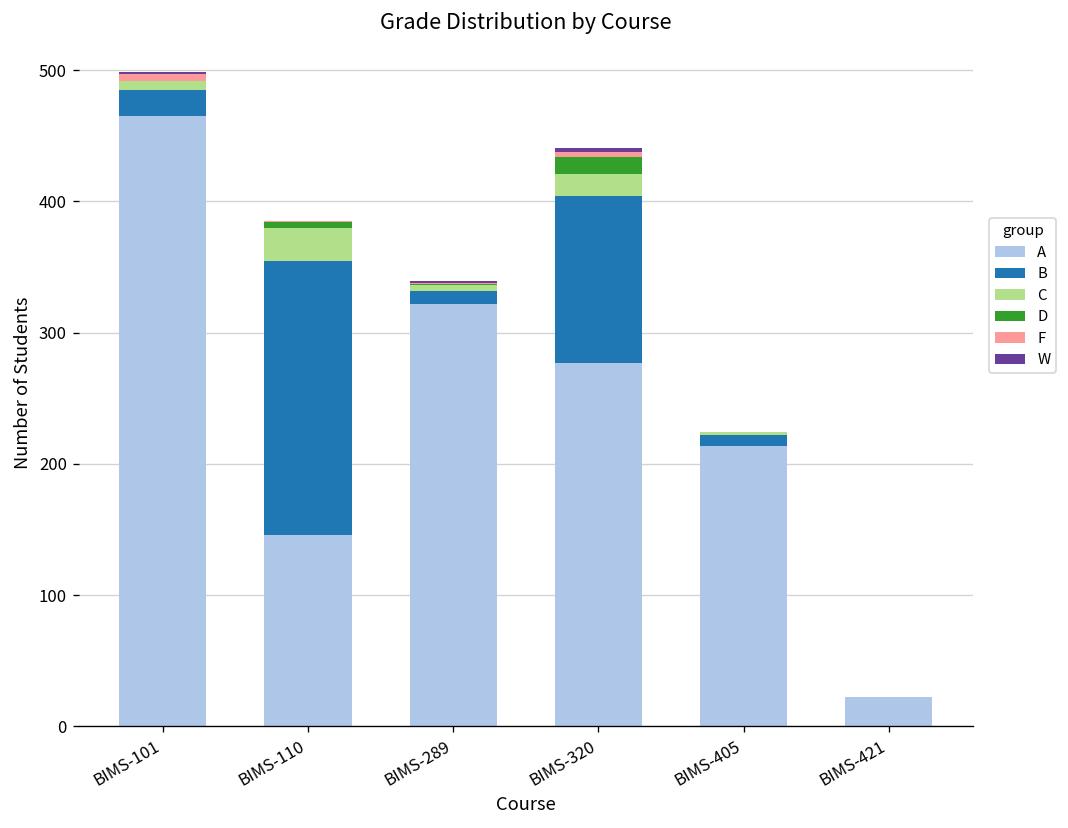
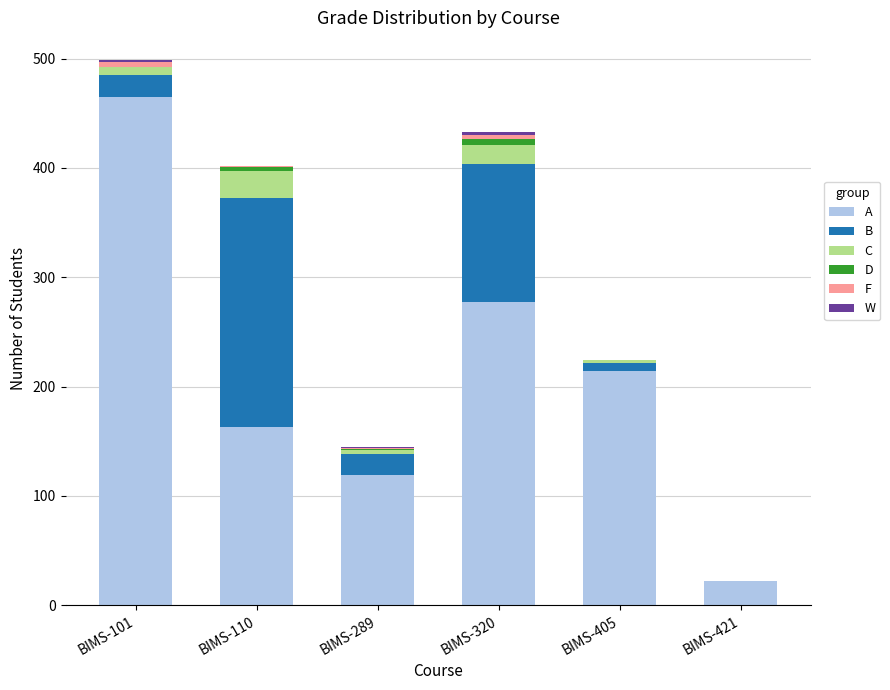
  {
    "A": {
      "BIMS-101": 465,
-     "BIMS-110": 146,
-     "BIMS-289": 322,
+     "BIMS-110": 163,
+     "BIMS-289": 119,
      "BIMS-320": 277,
      "BIMS-405": 214,
      "BIMS-421": 22
    },
    "B": {
      "BIMS-101": 20,
      "BIMS-110": 209,
-     "BIMS-289": 10,
+     "BIMS-289": 19,
      "BIMS-320": 127,
      "BIMS-405": 8,
      "BIMS-421": 0
    },
    "C": {
      "BIMS-101": 7,
      "BIMS-110": 25,
      "BIMS-289": 4,
      "BIMS-320": 17,
      "BIMS-421": 0
    },
    "D": {
      "BIMS-101": 0,
      "BIMS-110": 4,
-     "BIMS-320": 13,
+     "BIMS-320": 5,
      "BIMS-405": 0,
      "BIMS-421": 0
    },
    "F": {
      "BIMS-101": 5,
      "BIMS-320": 4,
      "BIMS-405": 0,
      "BIMS-421": 0
    },
    "W": {
      "BIMS-110": 0,
      "BIMS-320": 3,
      "BIMS-405": 0,
      "BIMS-421": 0
    }
  }
